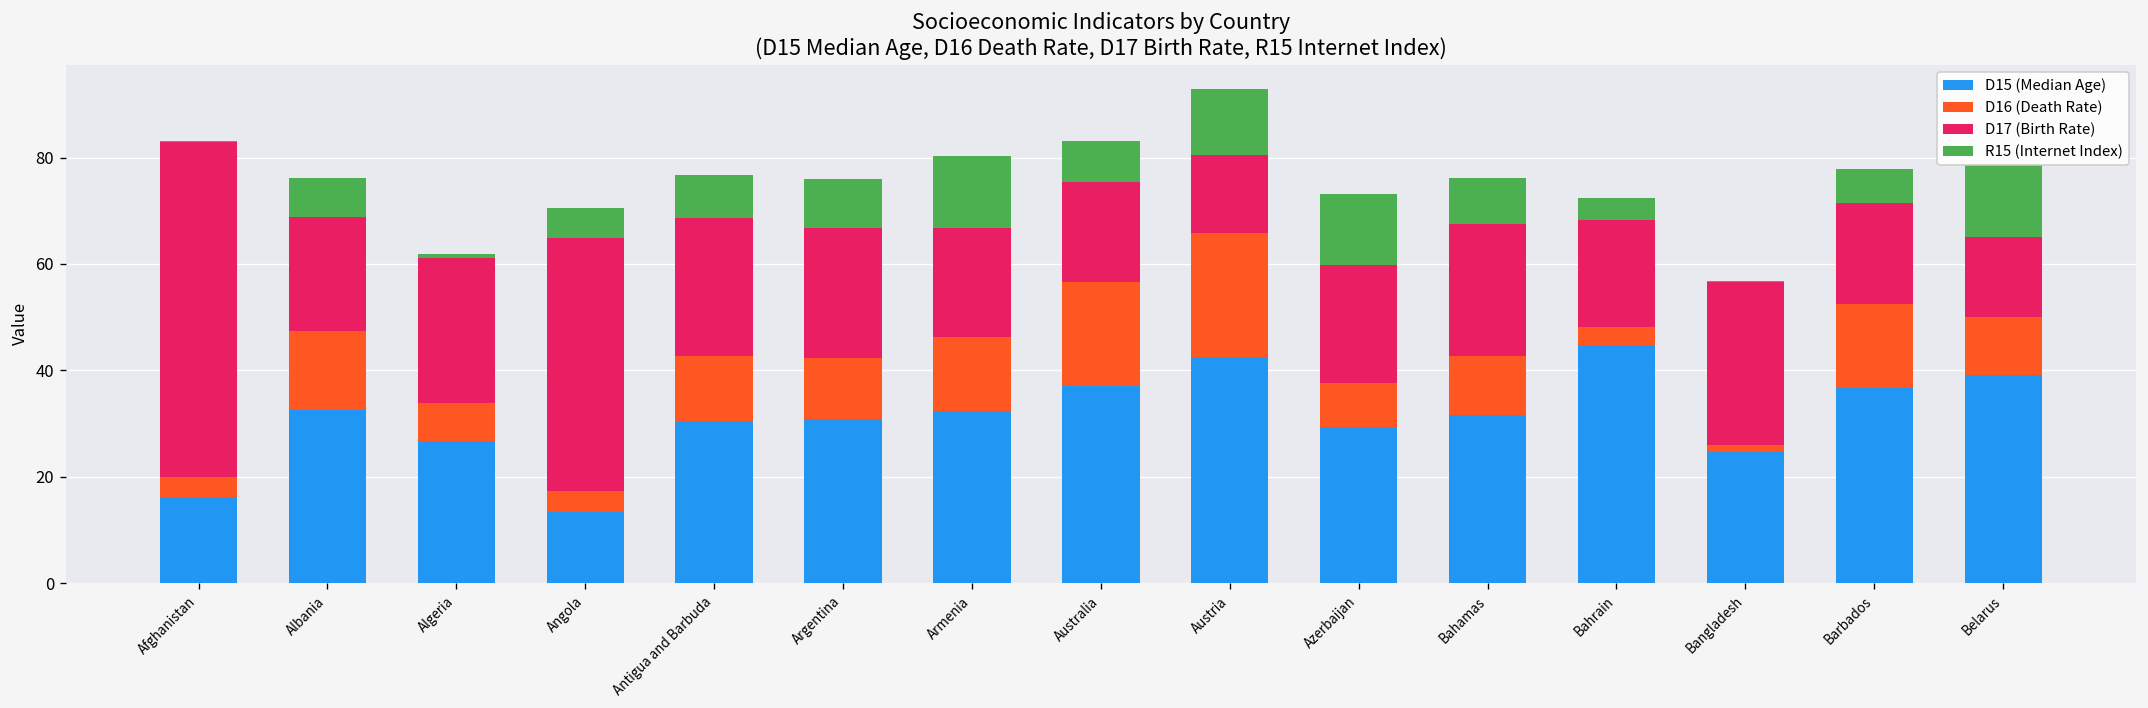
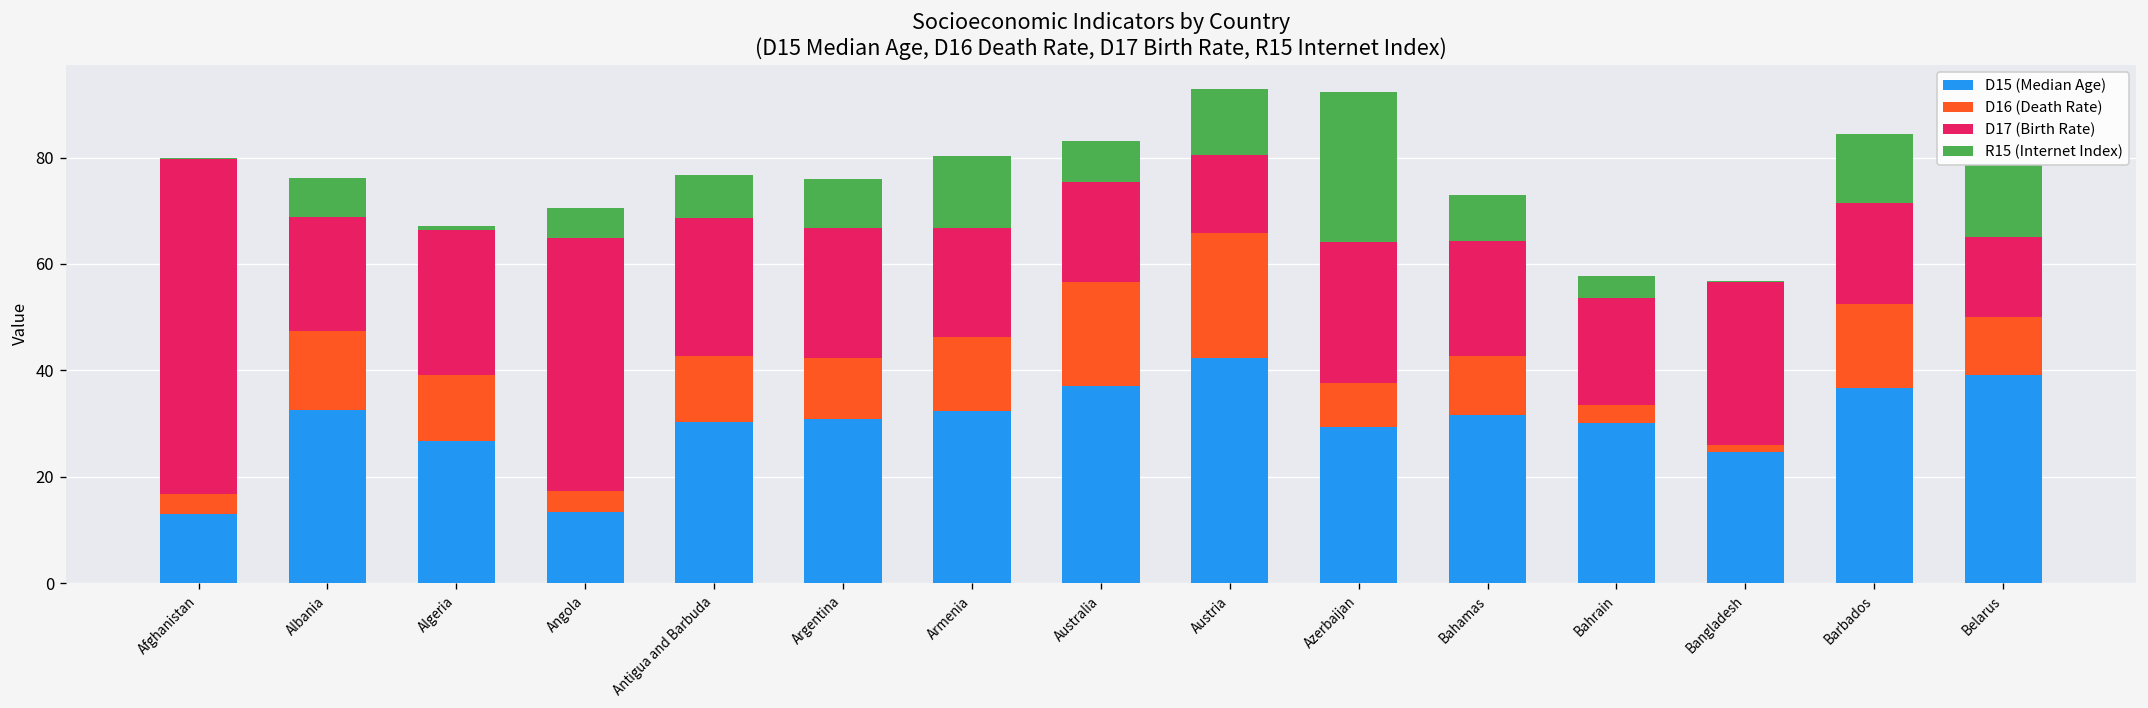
  {
    "D15 (Median Age)": {
-     "Afghanistan": 16,
+     "Afghanistan": 13,
      "Albania": 33,
      "Algeria": 27,
      "Angola": 13,
      "Antigua and Barbuda": 30,
      "Argentina": 31,
      "Armenia": 32,
      "Australia": 37,
      "Austria": 42,
      "Azerbaijan": 29,
      "Bahamas": 32,
-     "Bahrain": 45,
+     "Bahrain": 30,
      "Bangladesh": 25,
      "Barbados": 37,
      "Belarus": 39
    },
    "D16 (Death Rate)": {
      "Afghanistan": 4,
      "Albania": 15,
-     "Algeria": 7,
+     "Algeria": 12,
      "Angola": 4,
      "Antigua and Barbuda": 12,
      "Argentina": 11,
      "Armenia": 14,
      "Australia": 19,
      "Austria": 24,
      "Azerbaijan": 8,
      "Bahamas": 11,
      "Bahrain": 3,
      "Bangladesh": 1,
      "Barbados": 16,
      "Belarus": 11
    },
    "D17 (Birth Rate)": {
      "Afghanistan": 63,
      "Albania": 21,
      "Algeria": 27,
      "Angola": 48,
      "Antigua and Barbuda": 26,
      "Argentina": 24,
      "Armenia": 20,
      "Australia": 19,
      "Austria": 15,
-     "Azerbaijan": 22,
-     "Bahamas": 25,
+     "Azerbaijan": 27,
+     "Bahamas": 22,
      "Bahrain": 20,
      "Bangladesh": 31,
      "Barbados": 19,
      "Belarus": 15
    },
    "R15 (Internet Index)": {
      "Albania": 7,
      "Algeria": 1,
      "Angola": 6,
      "Antigua and Barbuda": 8,
      "Argentina": 9,
      "Armenia": 14,
      "Australia": 8,
      "Austria": 12,
-     "Azerbaijan": 13,
+     "Azerbaijan": 28,
      "Bahamas": 9,
      "Bahrain": 4,
-     "Barbados": 6
+     "Barbados": 13
    }
  }
